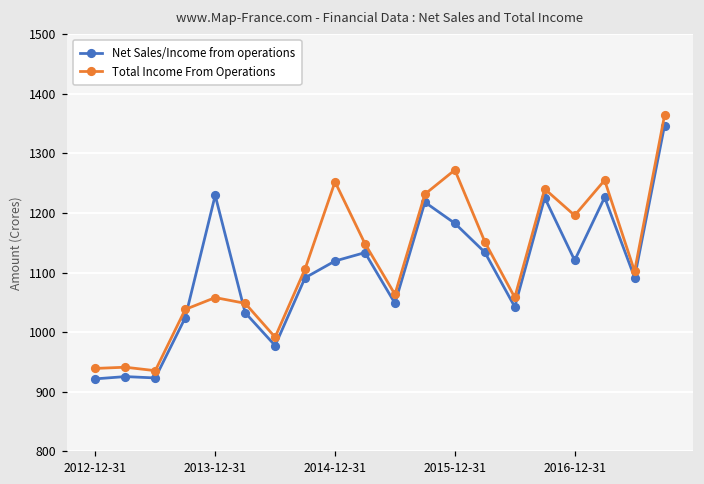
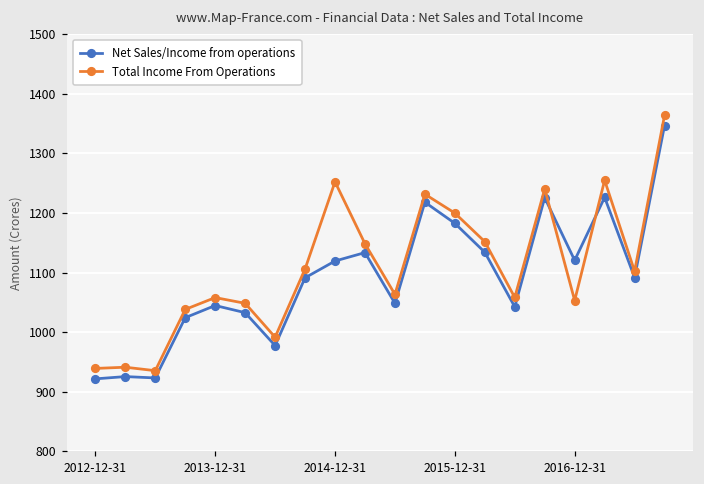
  {
    "Net Sales/Income from operations": {
      "2012-12-31": 920,
-     "2013-12-31": 1230,
+     "2013-12-31": 1040,
      "2014-12-31": 1120,
      "2015-12-31": 1180,
      "2016-12-31": 1120
    },
    "Total Income From Operations": {
      "2012-12-31": 940,
      "2013-12-31": 1060,
      "2014-12-31": 1250,
-     "2015-12-31": 1270,
-     "2016-12-31": 1200
+     "2015-12-31": 1200,
+     "2016-12-31": 1050
    }
  }
